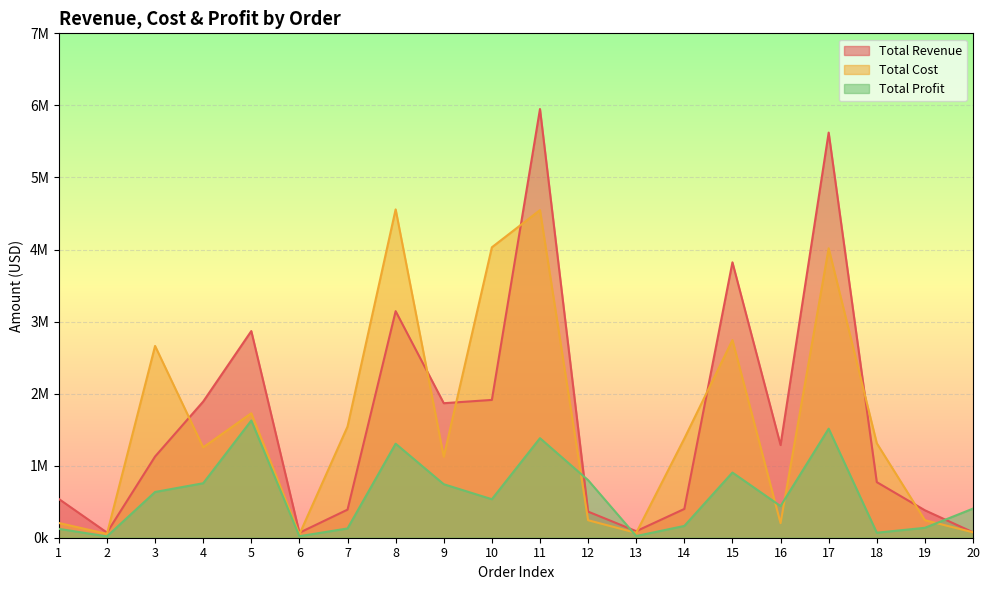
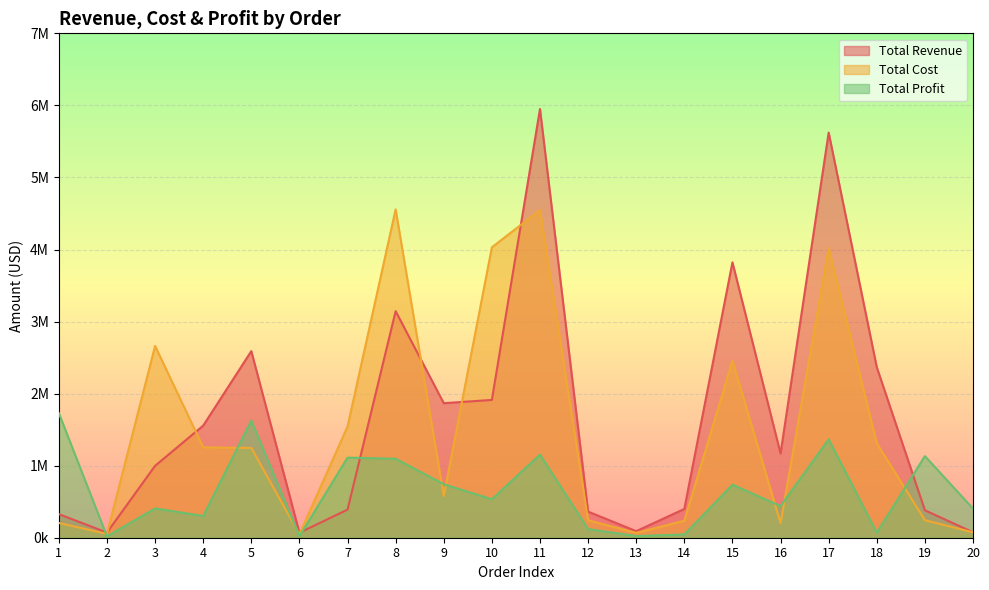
  {
    "Total Revenue": {
-     "1": 500000,
-     "3": 1100000,
-     "4": 1900000,
-     "5": 2900000,
+     "1": 300000,
+     "3": 1000000,
+     "4": 1600000,
+     "5": 2600000,
      "7": 400000,
      "8": 3100000,
      "9": 1900000,
      "10": 1900000,
      "11": 5900000,
      "12": 400000,
      "14": 400000,
      "15": 3800000,
-     "16": 1300000,
+     "16": 1200000,
      "17": 5600000,
-     "18": 800000,
+     "18": 2400000,
      "19": 400000
    },
    "Total Cost": {
      "1": 200000,
      "3": 2700000,
      "4": 1300000,
-     "5": 1700000,
+     "5": 1200000,
      "7": 1500000,
      "8": 4600000,
-     "9": 1100000,
+     "9": 600000,
      "10": 4000000,
      "11": 4500000,
      "12": 200000,
-     "14": 1400000,
-     "15": 2700000,
+     "14": 200000,
+     "15": 2500000,
      "16": 200000,
      "17": 4000000,
      "18": 1300000,
      "19": 200000
    },
    "Total Profit": {
-     "1": 100000,
-     "3": 600000,
-     "4": 800000,
+     "1": 1700000,
+     "3": 400000,
+     "4": 300000,
      "5": 1600000,
-     "7": 100000,
-     "8": 1300000,
+     "7": 1100000,
+     "8": 1100000,
      "9": 700000,
      "10": 500000,
-     "11": 1400000,
-     "12": 800000,
+     "11": 1200000,
+     "12": 100000,
      "13": 0,
-     "14": 200000,
-     "15": 900000,
+     "14": 0,
+     "15": 700000,
      "16": 400000,
-     "17": 1500000,
+     "17": 1400000,
      "18": 100000,
-     "19": 100000,
+     "19": 1100000,
      "20": 400000
    }
  }
